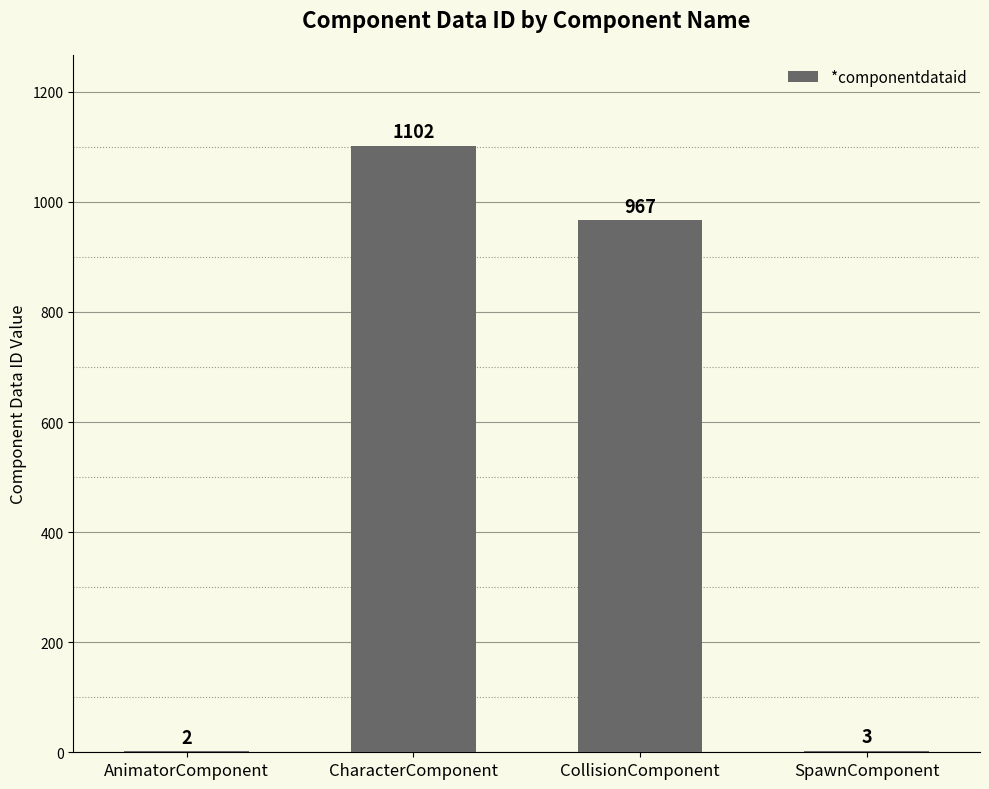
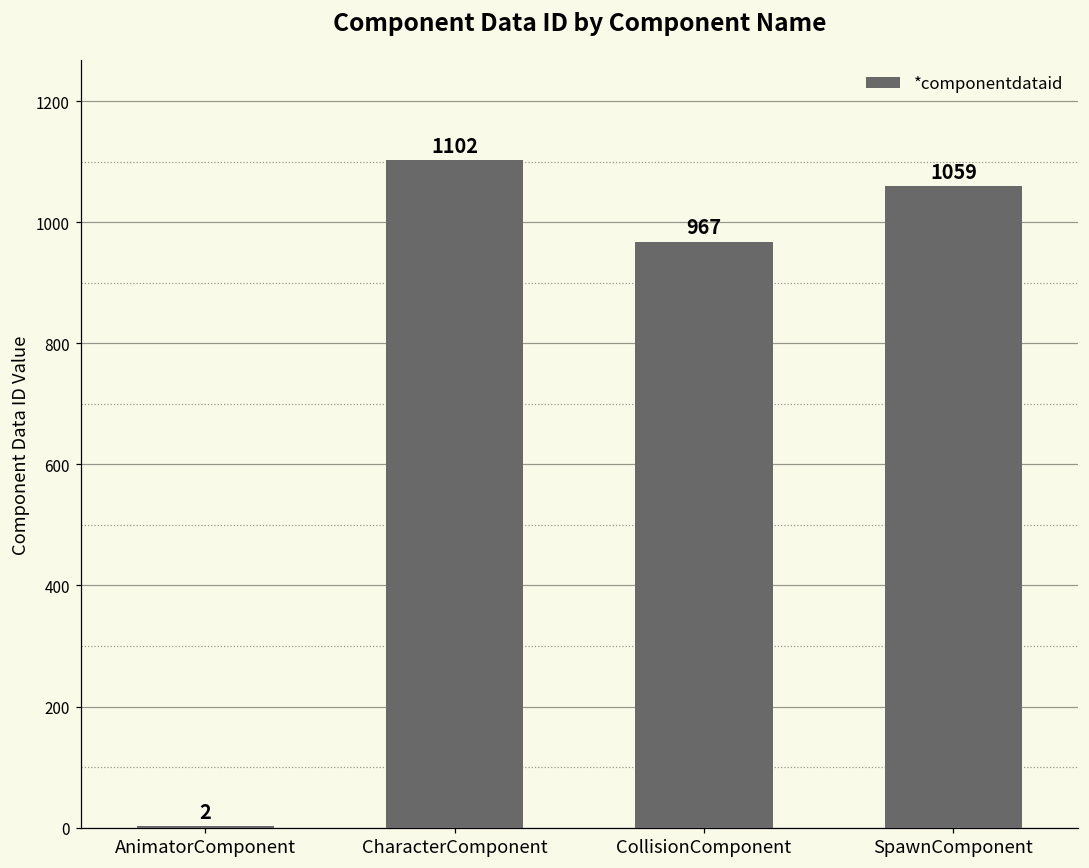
  {
    "AnimatorComponent": 2,
    "CharacterComponent": 1102,
    "CollisionComponent": 967,
-   "SpawnComponent": 3
+   "SpawnComponent": 1059
  }
